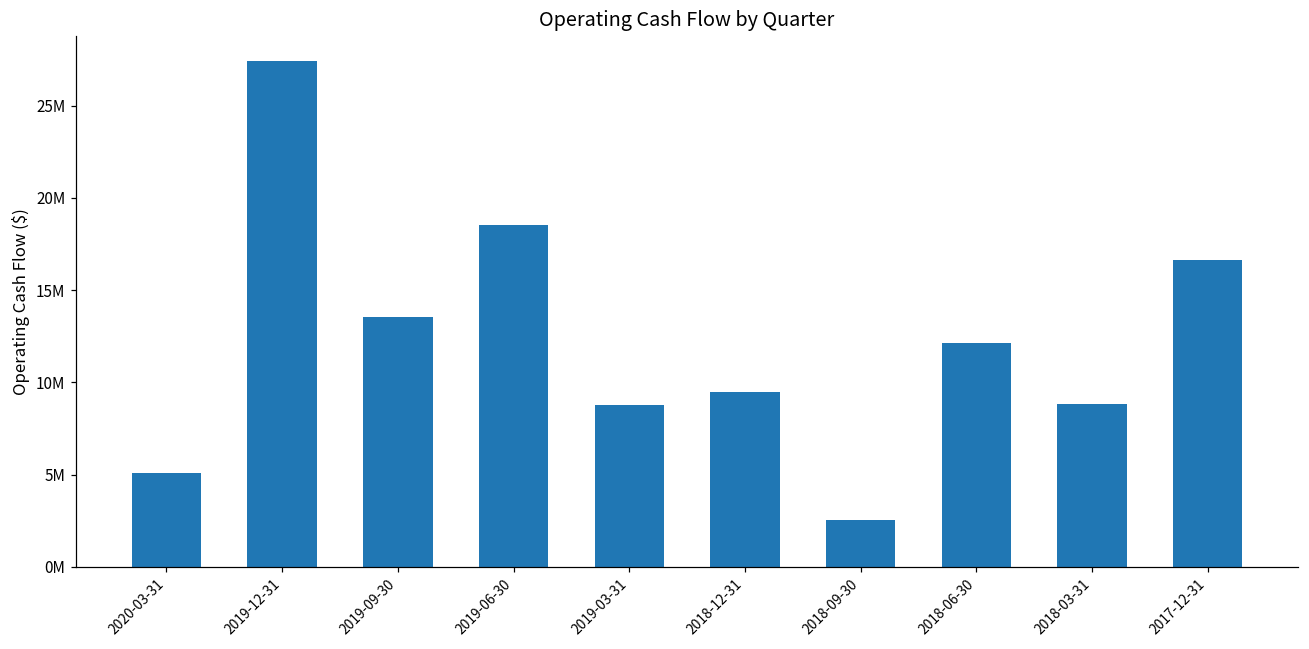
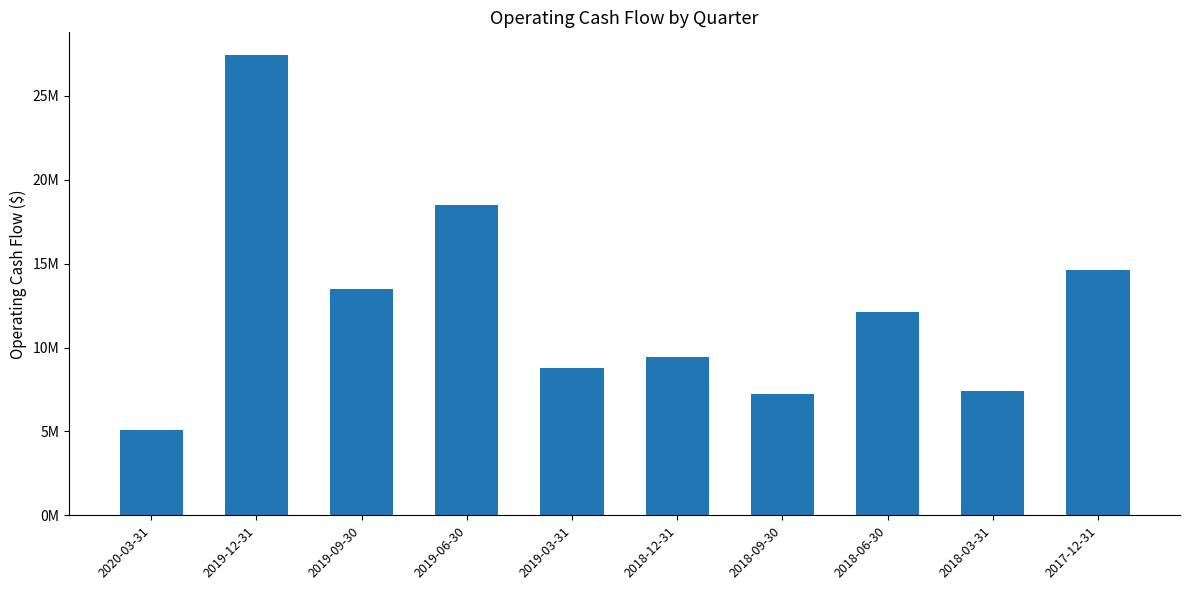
  {
    "2020-03-31": 5100000,
    "2019-12-31": 27400000,
    "2019-09-30": 13500000,
    "2019-06-30": 18500000,
    "2019-03-31": 8800000,
    "2018-12-31": 9500000,
-   "2018-09-30": 2500000,
+   "2018-09-30": 7200000,
    "2018-06-30": 12100000,
-   "2018-03-31": 8800000,
-   "2017-12-31": 16600000
+   "2018-03-31": 7400000,
+   "2017-12-31": 14600000
  }
